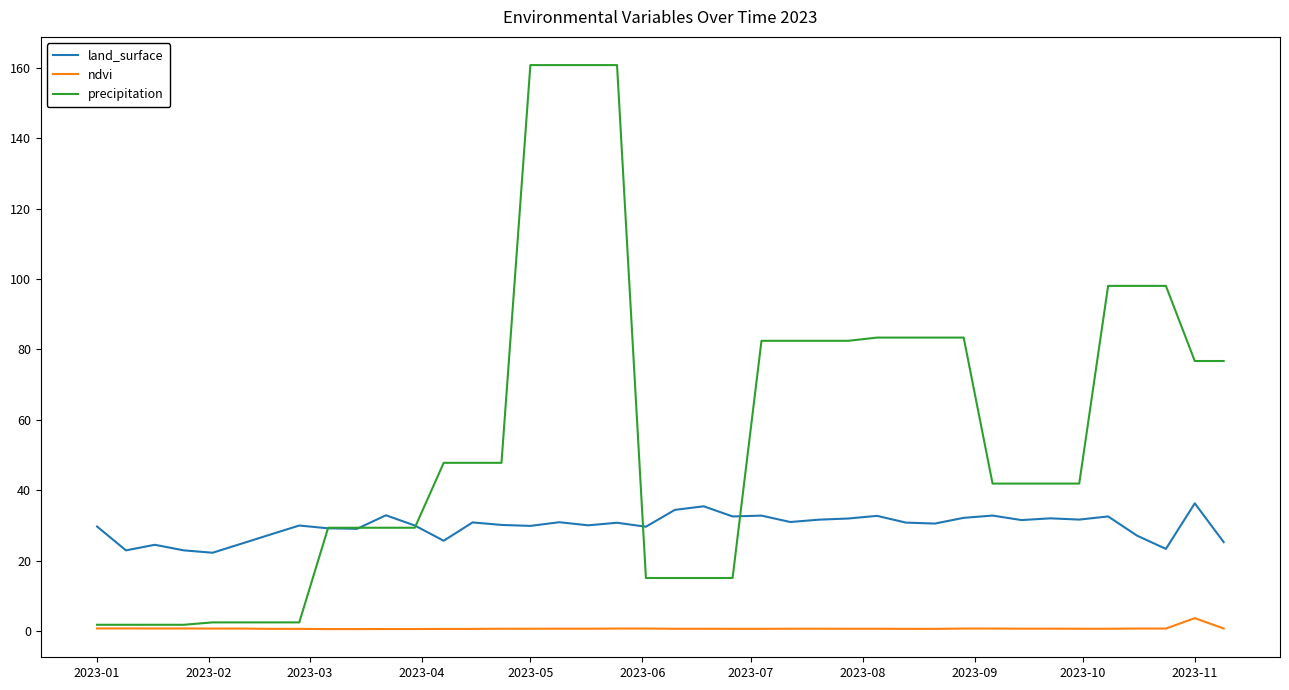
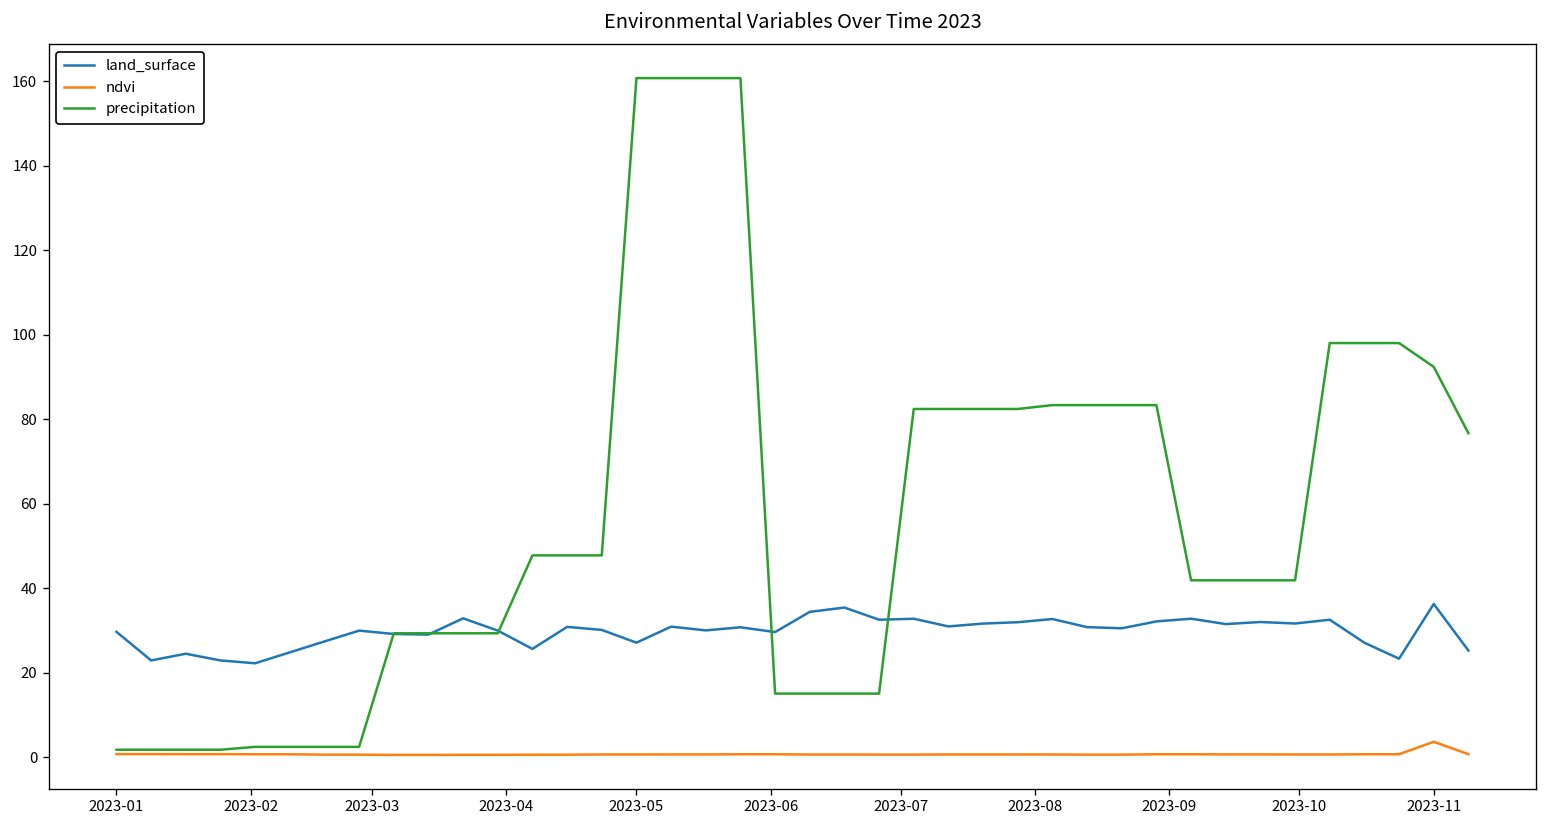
  {
    "land_surface": {
      "2023-01": 30,
-     "2023-05": 30,
+     "2023-05": 27,
      "2023-11": 36
    },
    "ndvi": {
      "2023-01": 1,
      "2023-05": 1,
      "2023-11": 4
    },
    "precipitation": {
      "2023-01": 2,
      "2023-05": 161,
-     "2023-11": 77
+     "2023-11": 92
    }
  }
